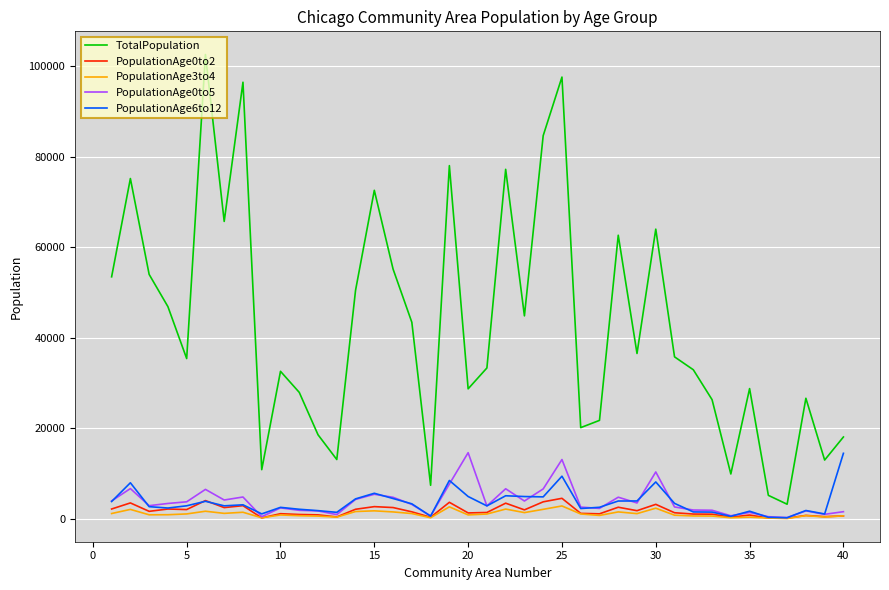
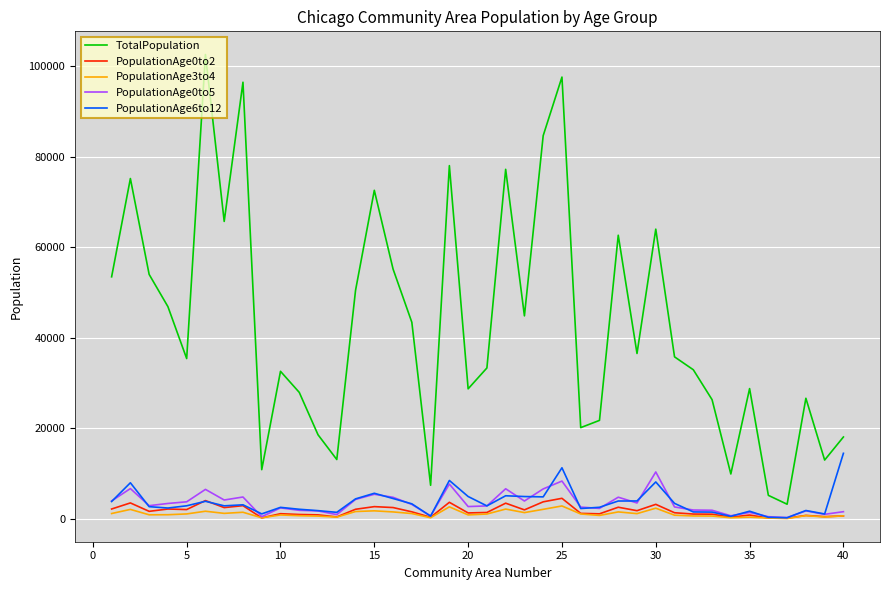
  {
    "TotalPopulation": {
      "5": 35000,
      "10": 33000,
      "15": 73000,
      "20": 29000,
      "25": 98000,
      "30": 64000,
      "35": 29000,
      "40": 18000
    },
    "PopulationAge0to2": {
      "5": 2000,
      "15": 3000,
      "25": 5000,
      "30": 3000
    },
    "PopulationAge3to4": {
      "5": 1000,
      "15": 2000,
      "25": 3000,
      "30": 2000
    },
    "PopulationAge0to5": {
      "5": 4000,
-     "20": 15000,
-     "25": 13000,
+     "20": 3000,
+     "25": 8000,
      "30": 10000,
      "40": 2000
    },
    "PopulationAge6to12": {
      "5": 3000,
      "20": 5000,
-     "25": 9000,
+     "25": 11000,
      "30": 8000,
      "40": 14000
    }
  }
